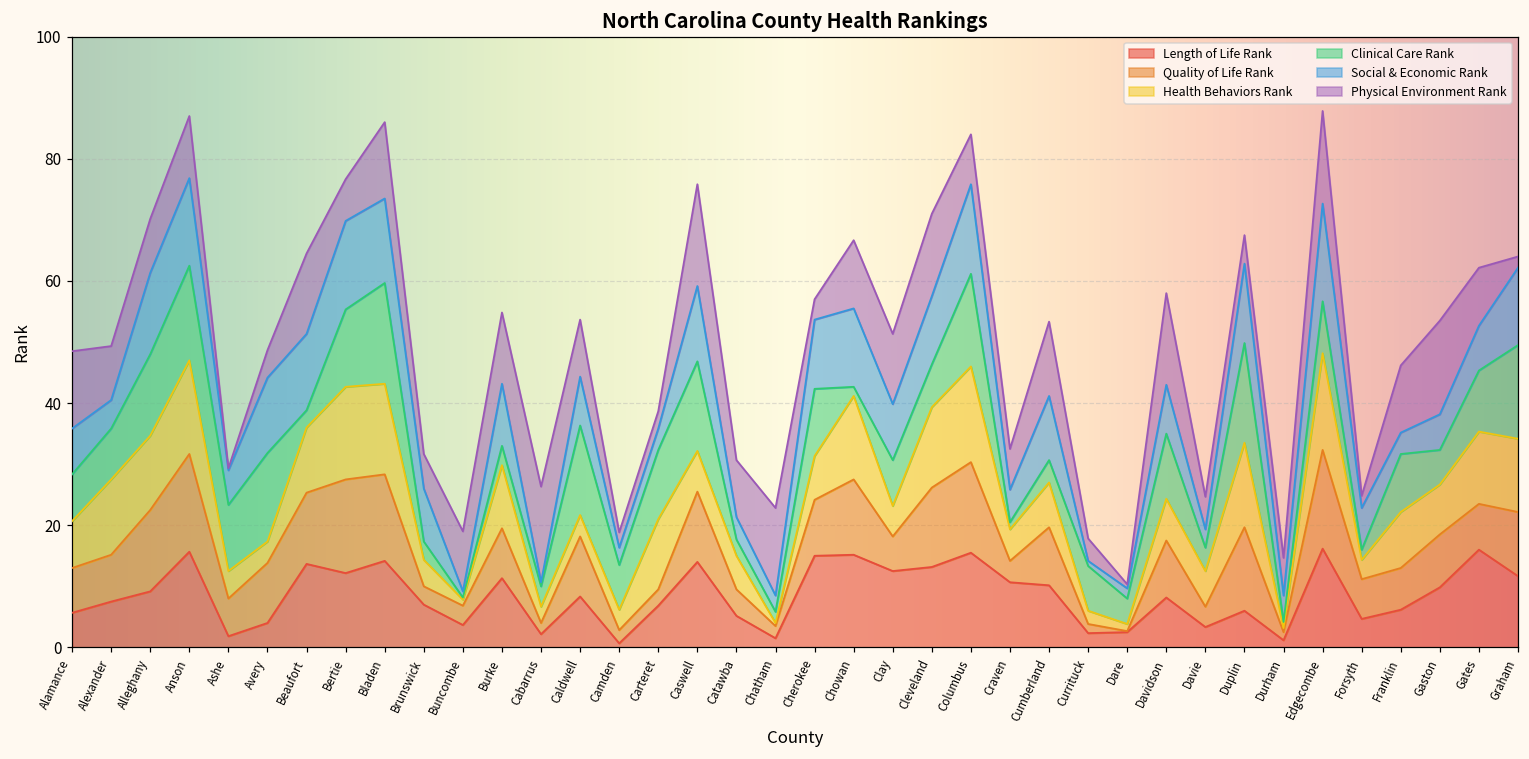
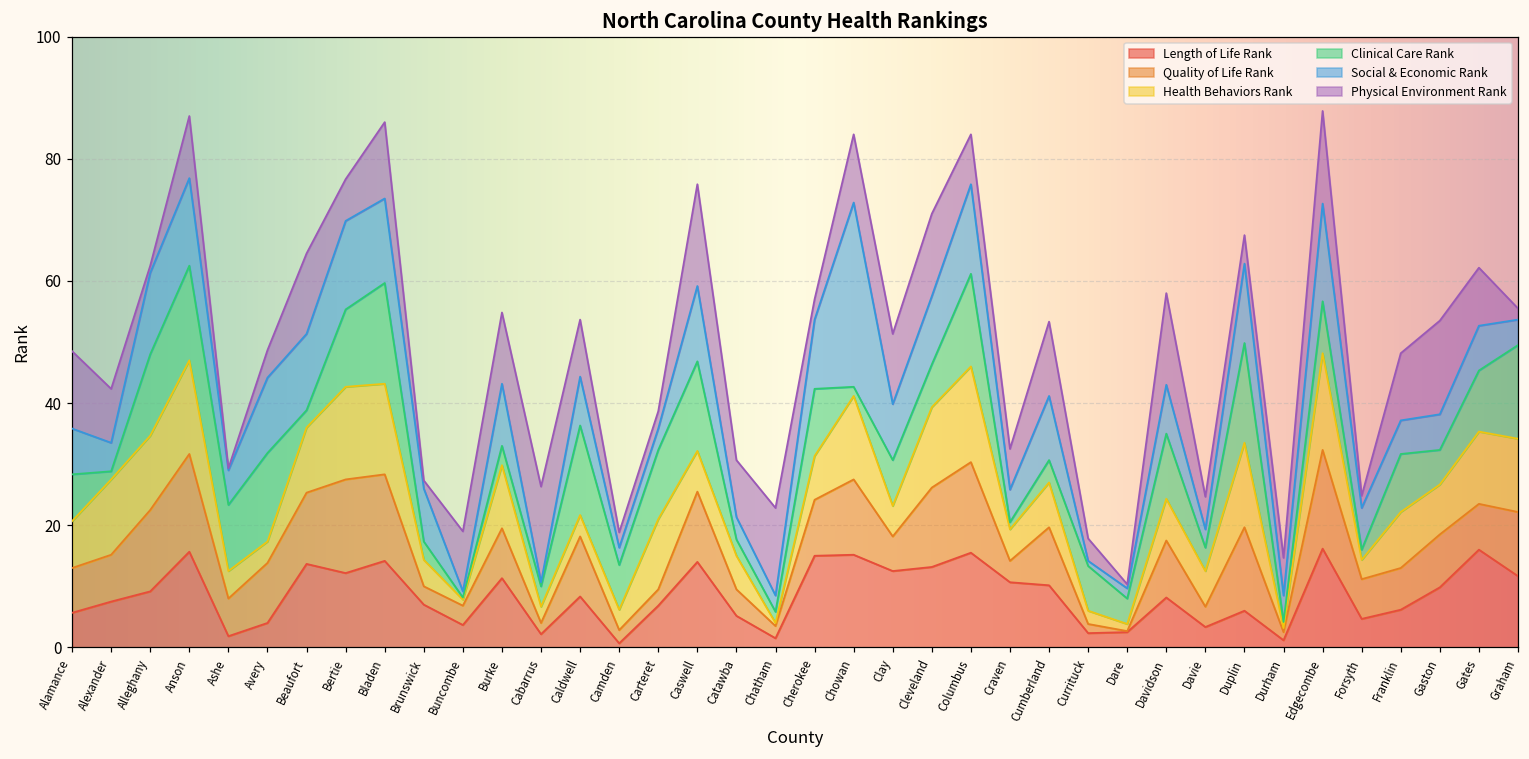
  {
    "Health Behaviors Rank": {
      "Alamance": 8,
      "Alexander": 12,
      "Alleghany": 12,
      "Anson": 15,
      "Ashe": 5,
      "Avery": 4,
      "Beaufort": 11,
      "Bertie": 15,
      "Bladen": 15,
      "Brunswick": 4,
      "Burke": 10,
      "Cabarrus": 3,
      "Caldwell": 4,
      "Camden": 3,
      "Carteret": 12,
      "Caswell": 7,
      "Catawba": 6,
      "Chatham": 1,
      "Cherokee": 7,
      "Chowan": 14,
      "Clay": 5,
      "Cleveland": 13,
      "Columbus": 16,
      "Craven": 5,
      "Cumberland": 7,
      "Currituck": 2,
      "Dare": 1,
      "Davidson": 7,
      "Davie": 6,
      "Duplin": 14,
      "Durham": 1,
      "Edgecombe": 16,
      "Forsyth": 3,
      "Franklin": 9,
      "Gaston": 8,
      "Gates": 12,
      "Graham": 12
    },
    "Clinical Care Rank": {
      "Alamance": 8,
-     "Alexander": 8,
+     "Alexander": 1,
      "Alleghany": 13,
      "Anson": 16,
      "Ashe": 11,
      "Avery": 15,
      "Beaufort": 3,
      "Bertie": 13,
      "Bladen": 17,
      "Brunswick": 3,
      "Burke": 3,
      "Cabarrus": 3,
      "Caldwell": 15,
      "Camden": 7,
      "Carteret": 11,
      "Caswell": 15,
      "Catawba": 3,
      "Chatham": 2,
      "Cherokee": 11,
      "Chowan": 2,
      "Clay": 8,
      "Cleveland": 7,
      "Columbus": 15,
      "Craven": 1,
      "Cumberland": 4,
      "Currituck": 7,
      "Dare": 4,
      "Davidson": 11,
      "Davie": 4,
      "Duplin": 16,
      "Durham": 1,
      "Edgecombe": 9,
      "Forsyth": 2,
      "Franklin": 10,
      "Gaston": 6,
      "Gates": 10,
      "Graham": 15
    },
    "Social & Economic Rank": {
      "Alamance": 8,
      "Alexander": 5,
      "Alleghany": 13,
      "Anson": 14,
      "Avery": 12,
      "Beaufort": 13,
      "Bertie": 15,
      "Bladen": 14,
      "Brunswick": 9,
      "Buncombe": 1,
      "Burke": 10,
      "Cabarrus": 1,
      "Caldwell": 8,
      "Camden": 3,
      "Carteret": 4,
      "Caswell": 12,
      "Catawba": 4,
      "Chatham": 3,
      "Cherokee": 11,
-     "Chowan": 13,
+     "Chowan": 30,
      "Clay": 9,
      "Cleveland": 11,
      "Columbus": 15,
      "Craven": 5,
      "Cumberland": 11,
      "Currituck": 1,
      "Dare": 2,
      "Davidson": 8,
      "Davie": 3,
      "Duplin": 13,
      "Durham": 4,
      "Edgecombe": 16,
      "Forsyth": 7,
-     "Franklin": 4,
+     "Franklin": 6,
      "Gaston": 6,
      "Gates": 7,
-     "Graham": 13
+     "Graham": 4
    },
    "Physical Environment Rank": {
      "Alamance": 13,
      "Alexander": 9,
-     "Alleghany": 9,
+     "Alleghany": 1,
      "Anson": 10,
      "Avery": 5,
      "Beaufort": 13,
      "Bertie": 7,
      "Bladen": 13,
-     "Brunswick": 6,
+     "Brunswick": 1,
      "Buncombe": 10,
      "Burke": 12,
      "Cabarrus": 16,
      "Caldwell": 9,
      "Camden": 3,
      "Carteret": 3,
      "Caswell": 17,
      "Catawba": 9,
      "Chatham": 14,
      "Cherokee": 3,
      "Chowan": 11,
      "Clay": 12,
      "Cleveland": 14,
      "Columbus": 8,
      "Craven": 7,
      "Cumberland": 12,
      "Currituck": 4,
      "Dare": 1,
      "Davidson": 15,
      "Davie": 5,
      "Duplin": 5,
      "Durham": 6,
      "Edgecombe": 15,
      "Forsyth": 2,
      "Franklin": 11,
      "Gaston": 15,
      "Gates": 10,
      "Graham": 2
    }
  }
